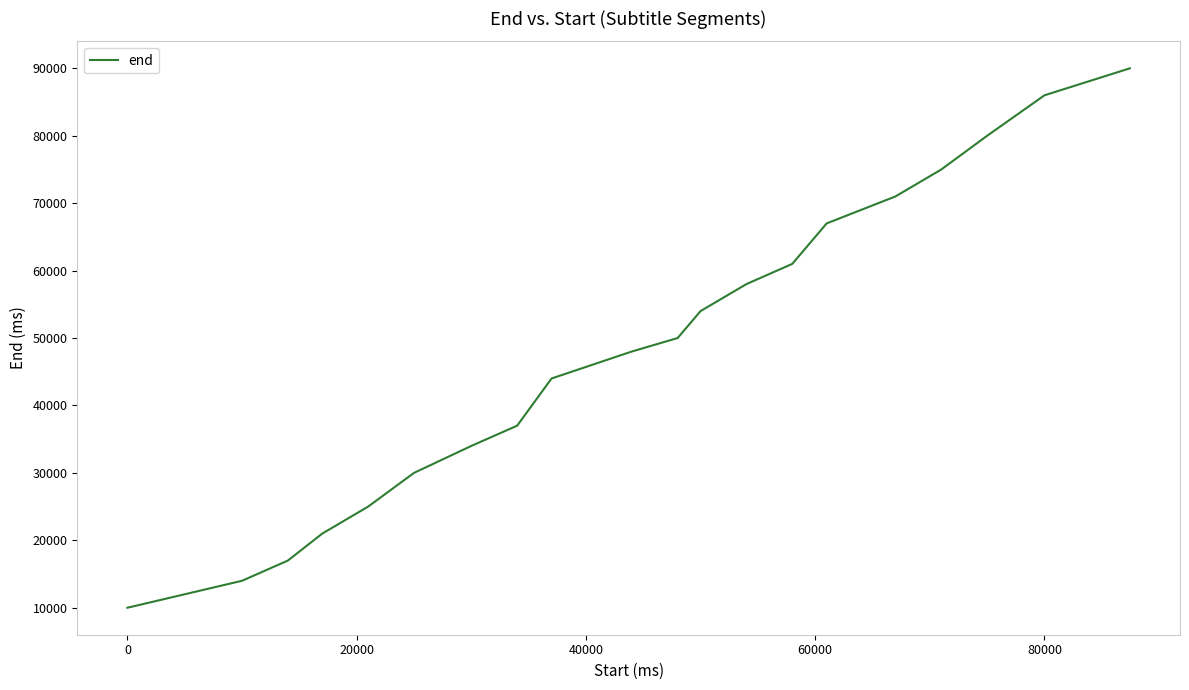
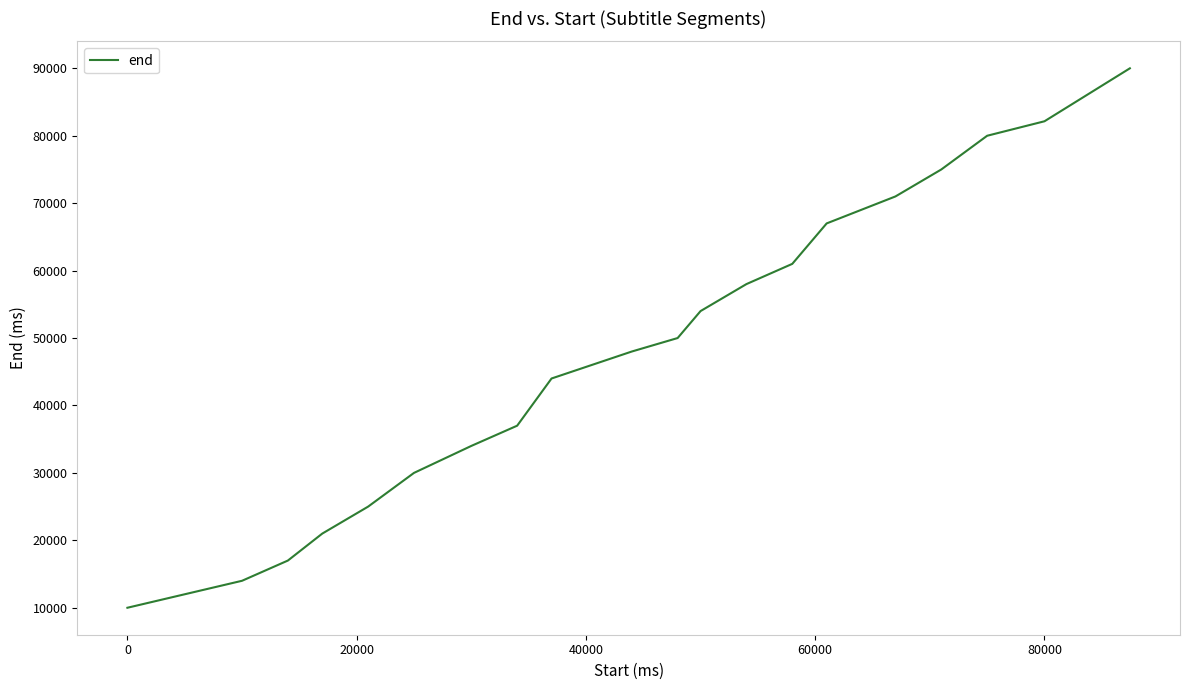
  {
    "0": 10000,
-   "80000": 86000
+   "80000": 82000
  }
